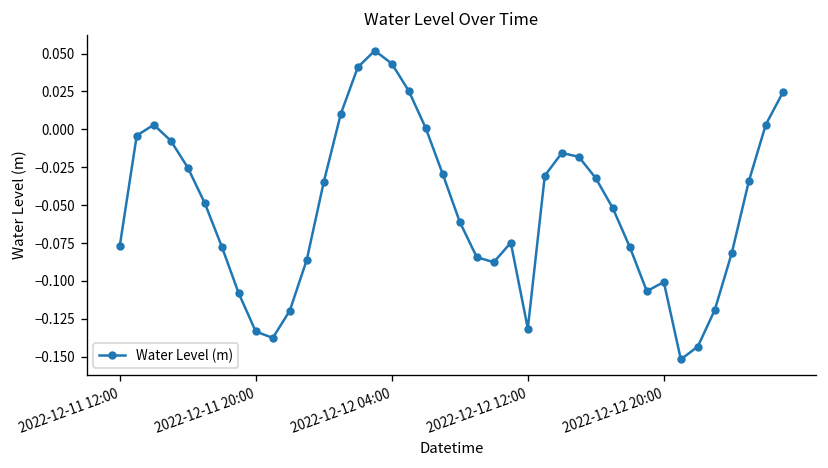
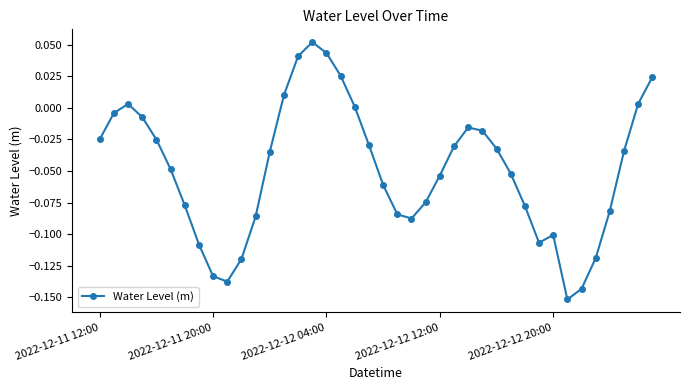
  {
-   "2022-12-11 12:00": -0.077,
+   "2022-12-11 12:00": -0.025,
    "2022-12-11 20:00": -0.133,
    "2022-12-12 04:00": 0.043,
-   "2022-12-12 12:00": -0.131,
+   "2022-12-12 12:00": -0.054,
    "2022-12-12 20:00": -0.101
  }
